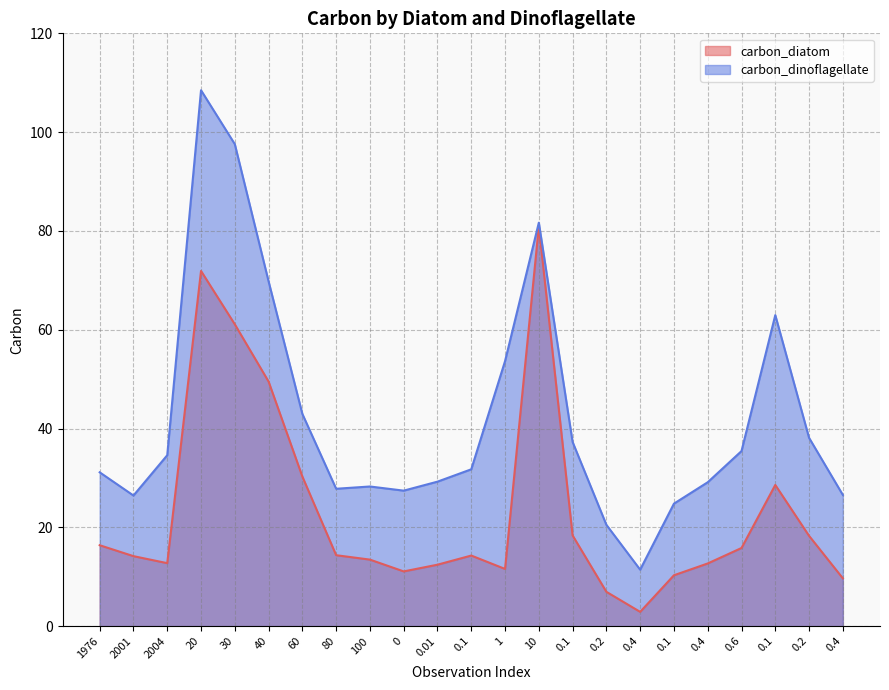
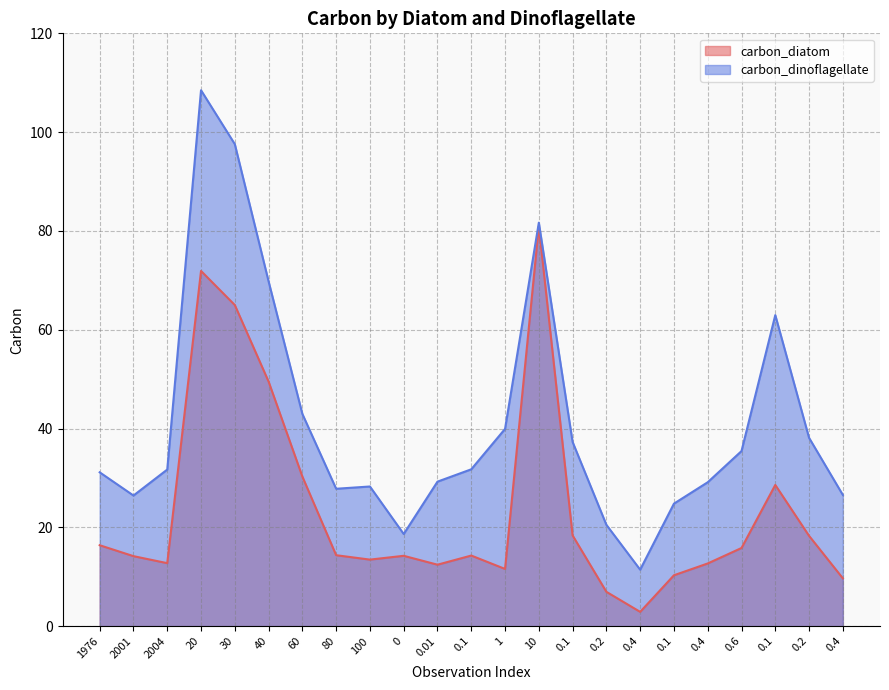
  {
    "carbon_diatom": {
      "1976": 16,
      "2001": 14,
      "2004": 13,
      "20": 72,
-     "30": 61,
+     "30": 65,
      "40": 50,
      "60": 30,
      "80": 14,
      "100": 13,
-     "0": 11,
+     "0": 14,
      "0.01": 12,
      "1": 12,
      "10": 81,
      "0.6": 16
    },
    "carbon_dinoflagellate": {
      "1976": 31,
      "2001": 26,
-     "2004": 35,
+     "2004": 32,
      "20": 108,
      "30": 98,
      "40": 70,
      "60": 43,
      "80": 28,
      "100": 28,
-     "0": 27,
+     "0": 19,
      "0.01": 29,
-     "1": 54,
+     "1": 40,
      "10": 82,
      "0.6": 35
    }
  }
